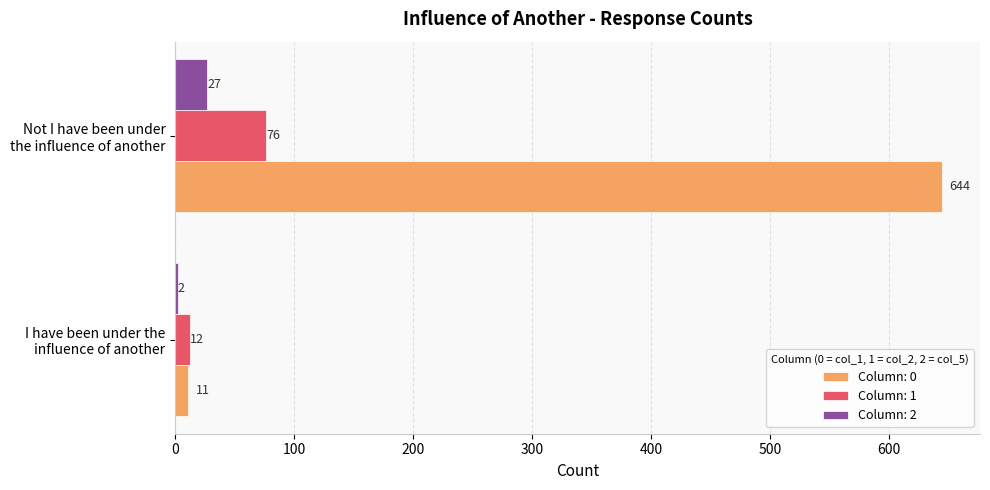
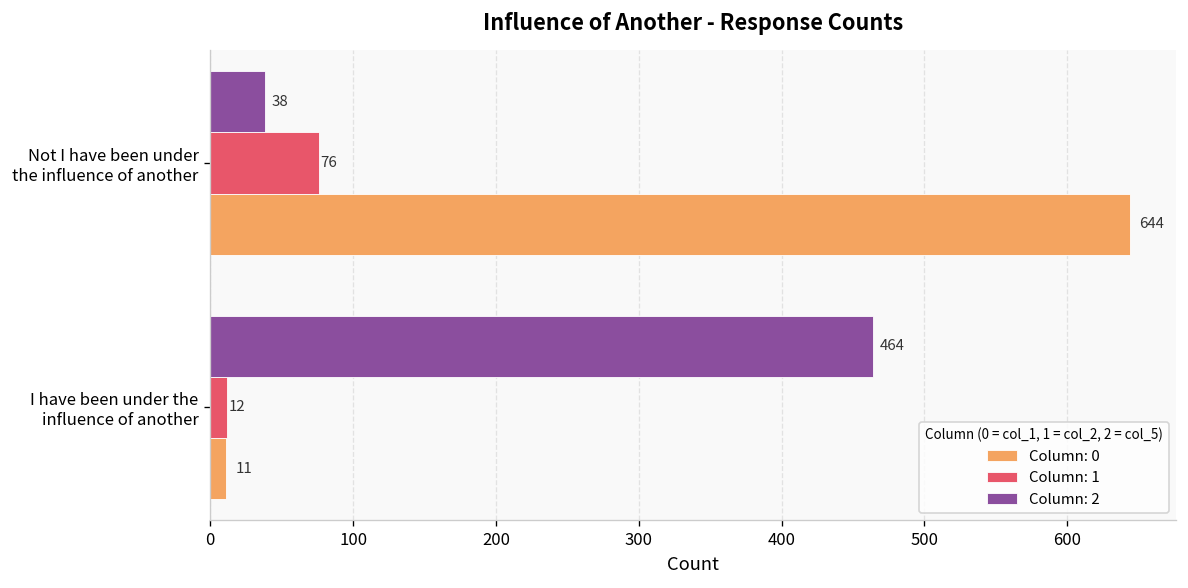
  {
    "Column: 0": {
      "Not I have been under the influence of another": 644,
      "I have been under the influence of another": 11
    },
    "Column: 1": {
      "Not I have been under the influence of another": 76,
      "I have been under the influence of another": 12
    },
    "Column: 2": {
-     "Not I have been under the influence of another": 27,
-     "I have been under the influence of another": 2
+     "Not I have been under the influence of another": 38,
+     "I have been under the influence of another": 464
    }
  }
